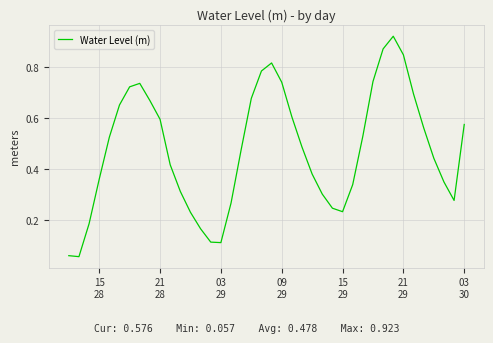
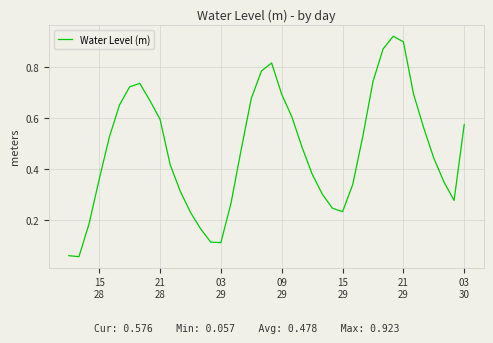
  {
    "15 28": 0.36,
    "21 28": 0.60,
    "03 29": 0.11,
-   "09 29": 0.74,
+   "09 29": 0.69,
    "15 29": 0.23,
-   "21 29": 0.85,
+   "21 29": 0.90,
    "03 30": 0.58
  }
